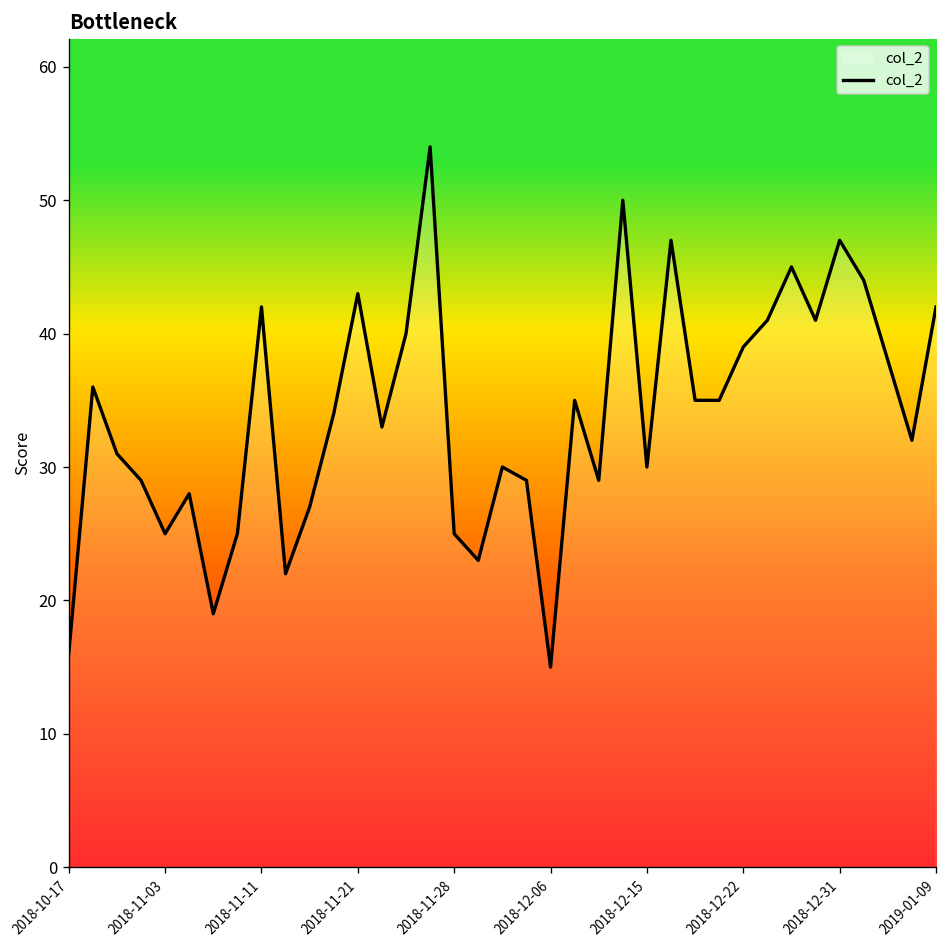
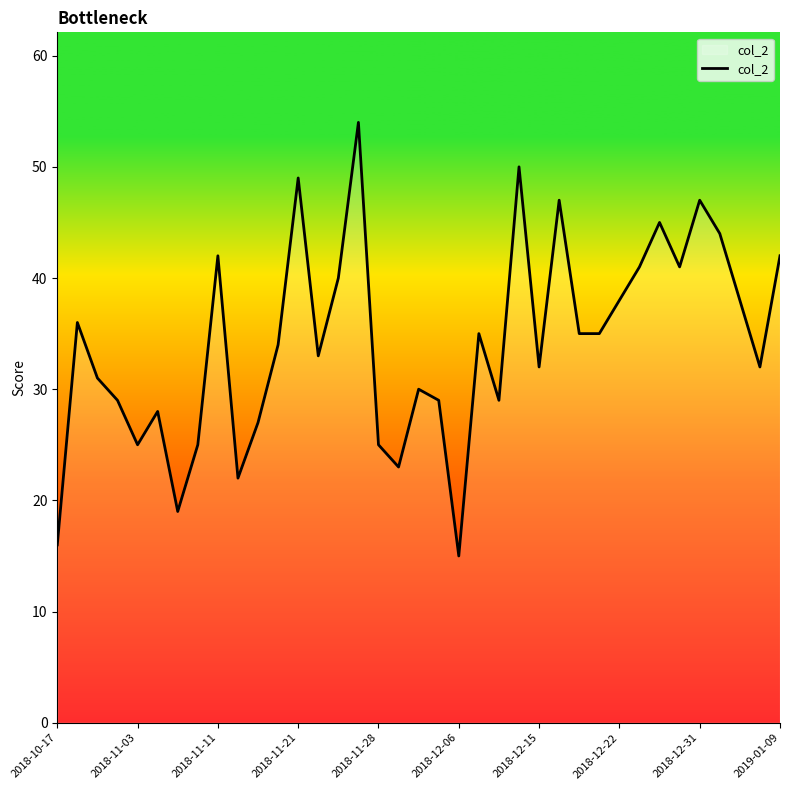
  {
    "2018-10-17": 16,
    "2018-11-03": 25,
    "2018-11-11": 42,
-   "2018-11-21": 43,
+   "2018-11-21": 49,
    "2018-11-28": 25,
    "2018-12-06": 15,
-   "2018-12-15": 30,
-   "2018-12-22": 39,
+   "2018-12-15": 32,
+   "2018-12-22": 38,
    "2018-12-31": 47,
    "2019-01-09": 42
  }
